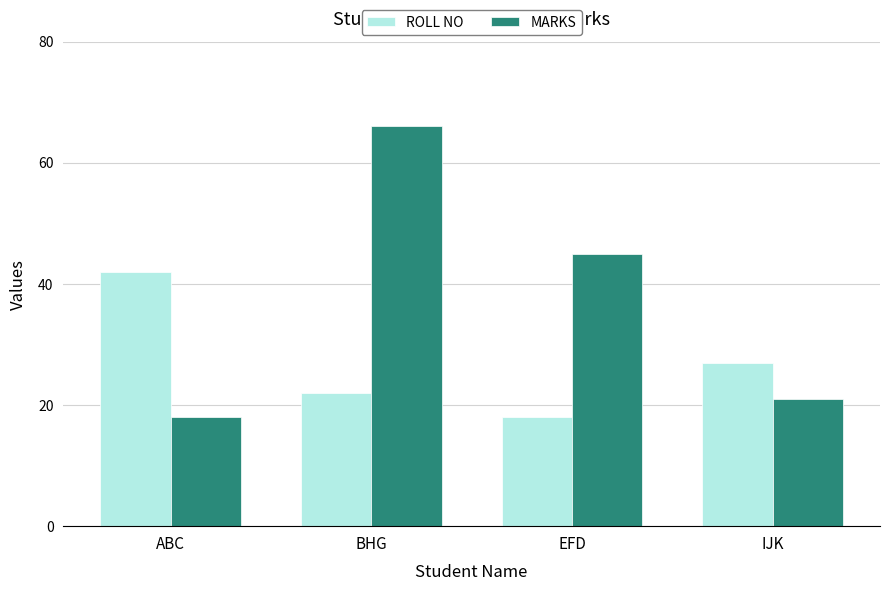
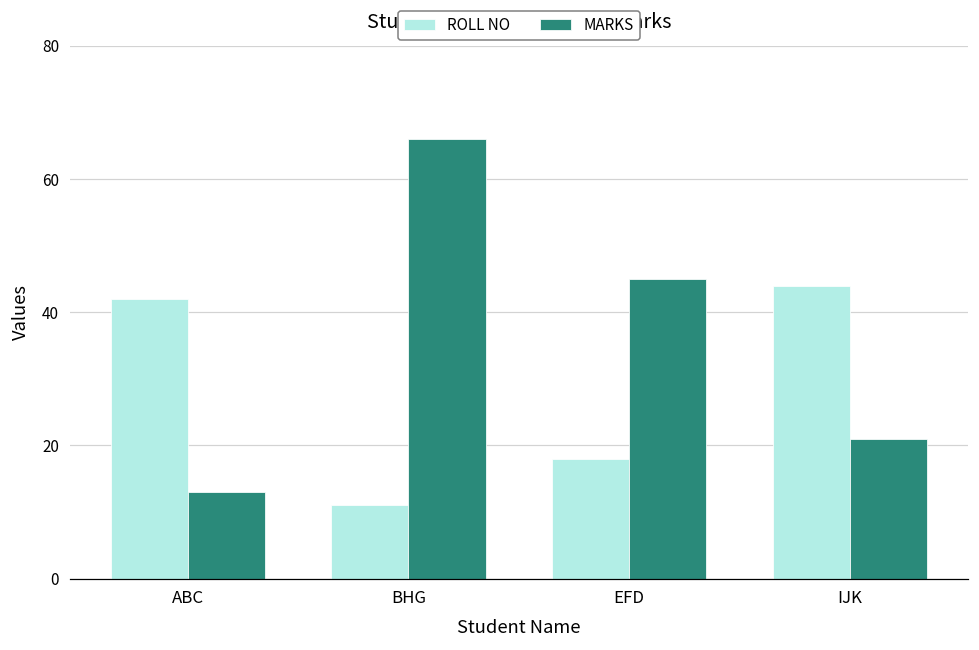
  {
    "ROLL NO": {
      "ABC": 42,
-     "BHG": 22,
+     "BHG": 11,
      "EFD": 18,
-     "IJK": 27
+     "IJK": 44
    },
    "MARKS": {
-     "ABC": 18,
+     "ABC": 13,
      "BHG": 66,
      "EFD": 45,
      "IJK": 21
    }
  }
